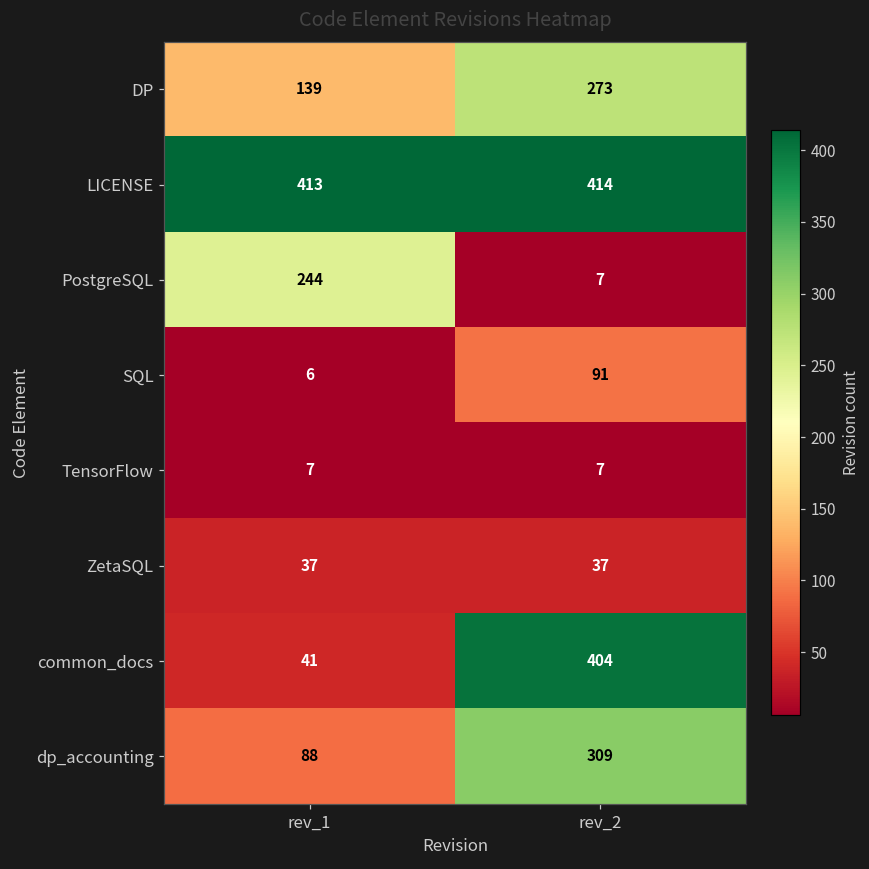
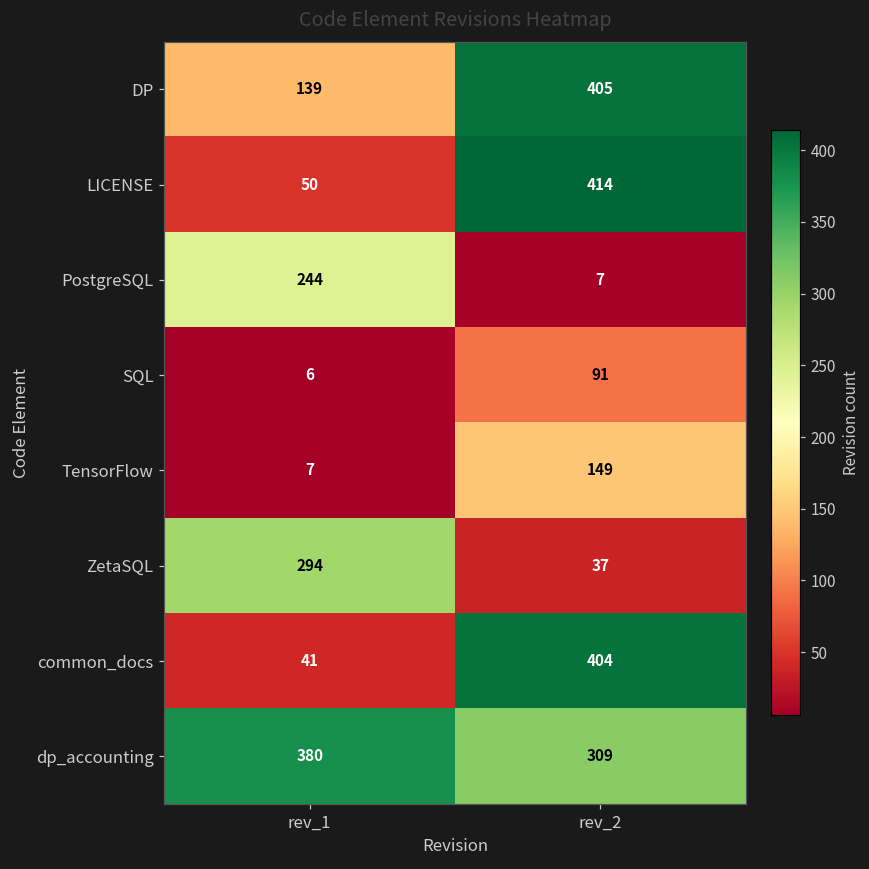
  {
    "DP": {
      "rev_1": 139,
-     "rev_2": 273
+     "rev_2": 405
    },
    "LICENSE": {
-     "rev_1": 413,
+     "rev_1": 50,
      "rev_2": 414
    },
    "PostgreSQL": {
      "rev_1": 244,
      "rev_2": 7
    },
    "SQL": {
      "rev_1": 6,
      "rev_2": 91
    },
    "TensorFlow": {
      "rev_1": 7,
-     "rev_2": 7
+     "rev_2": 149
    },
    "ZetaSQL": {
-     "rev_1": 37,
+     "rev_1": 294,
      "rev_2": 37
    },
    "common_docs": {
      "rev_1": 41,
      "rev_2": 404
    },
    "dp_accounting": {
-     "rev_1": 88,
+     "rev_1": 380,
      "rev_2": 309
    }
  }
